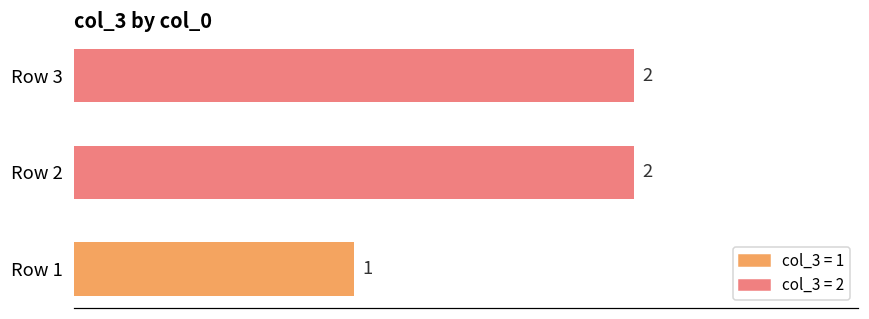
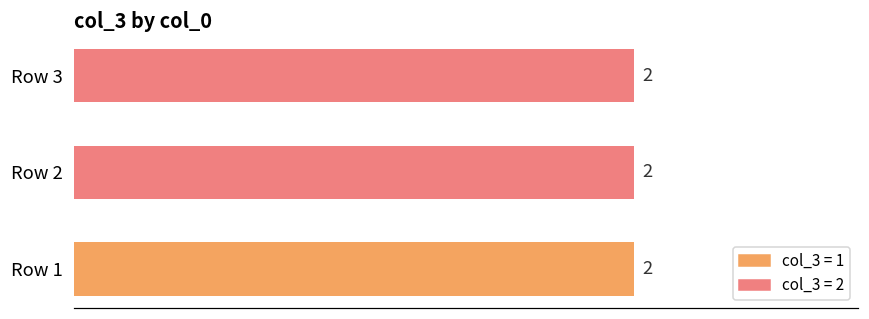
  {
    "Row 3": 2,
    "Row 2": 2,
-   "Row 1": 1
+   "Row 1": 2
  }
